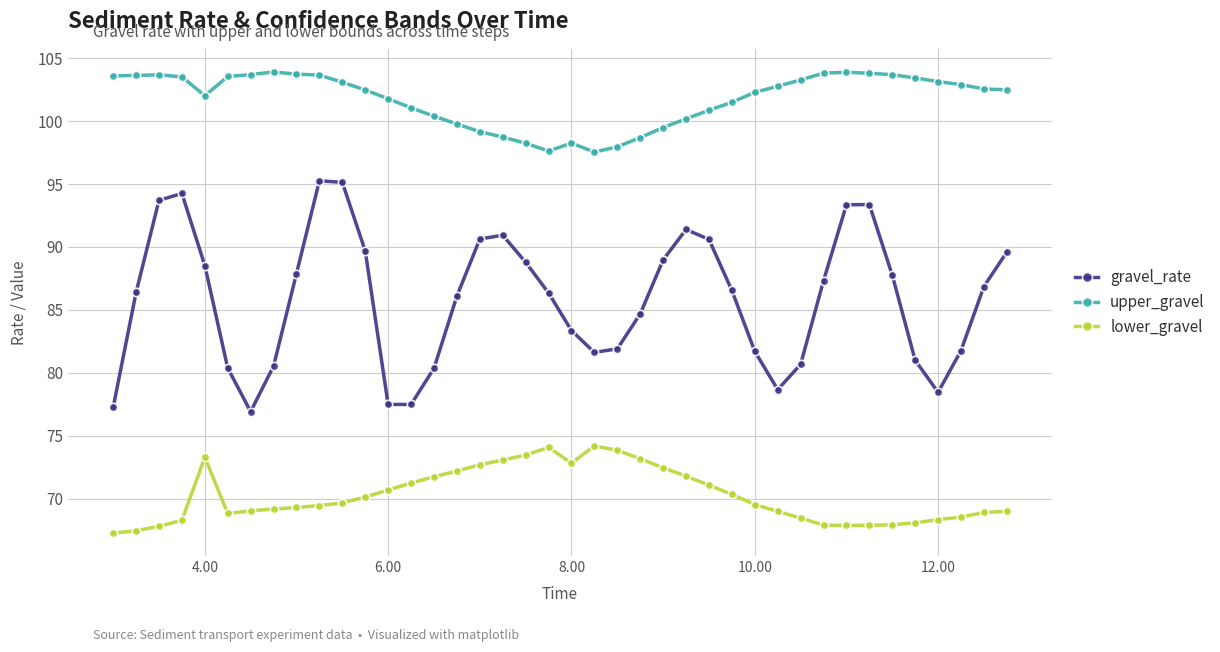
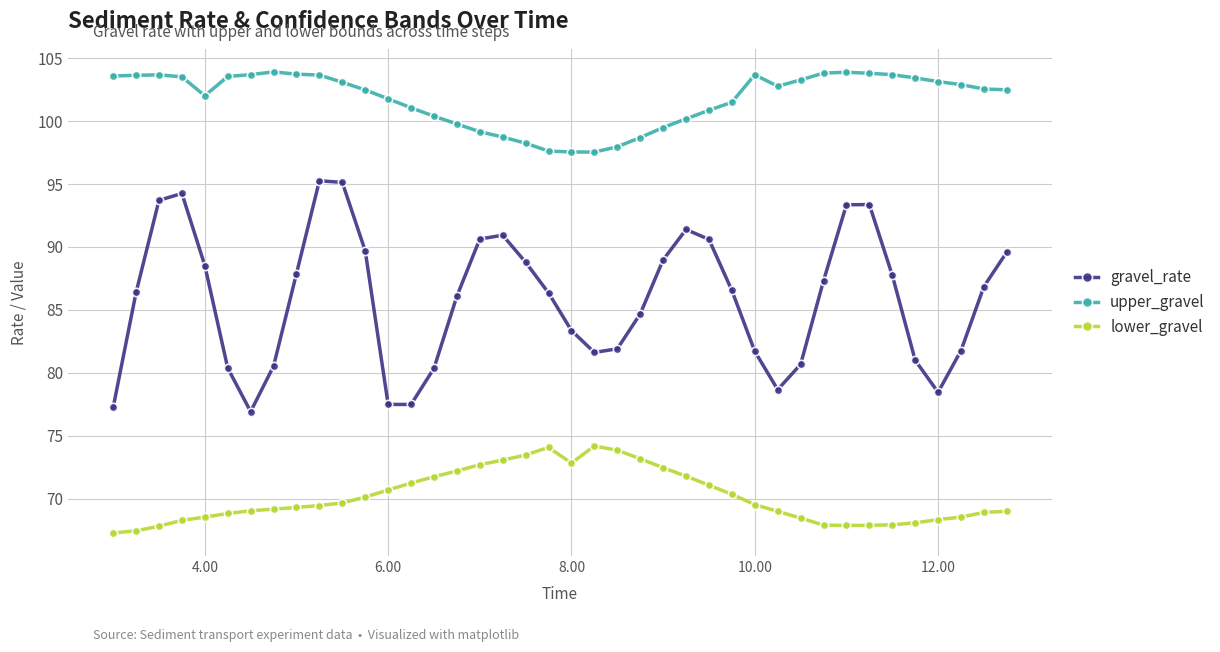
  {
    "gravel_rate": {
      "4.00": 88.5,
      "6.00": 77.5,
      "8.00": 83.4,
      "10.00": 81.7,
      "12.00": 78.5
    },
    "upper_gravel": {
      "4.00": 102.0,
      "6.00": 101.8,
-     "8.00": 98.2,
-     "10.00": 102.3,
+     "8.00": 97.5,
+     "10.00": 103.7,
      "12.00": 103.1
    },
    "lower_gravel": {
-     "4.00": 73.3,
+     "4.00": 68.6,
      "6.00": 70.7,
      "8.00": 72.8,
      "10.00": 69.6,
      "12.00": 68.4
    }
  }
